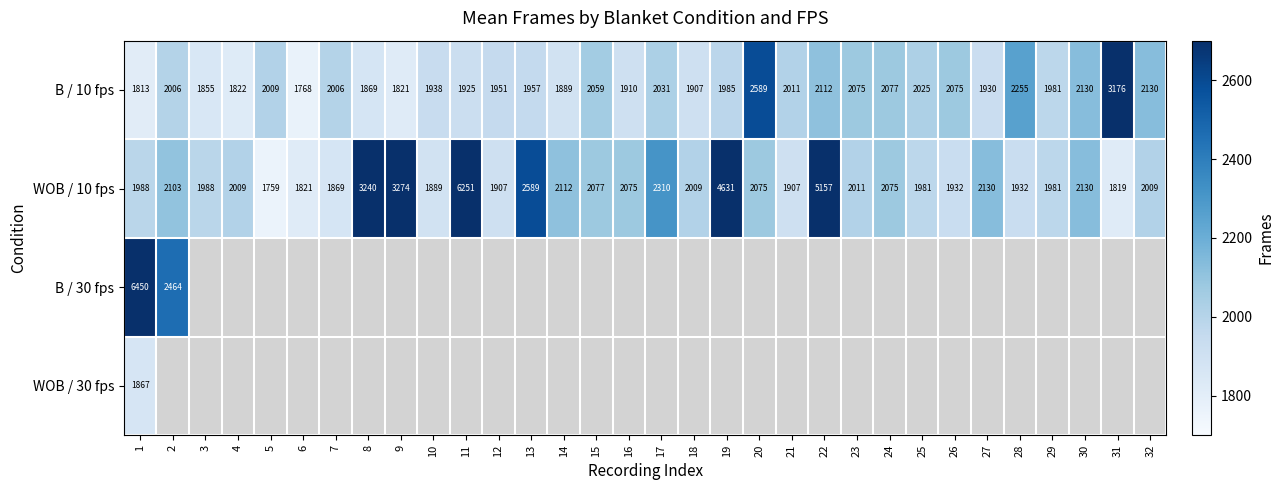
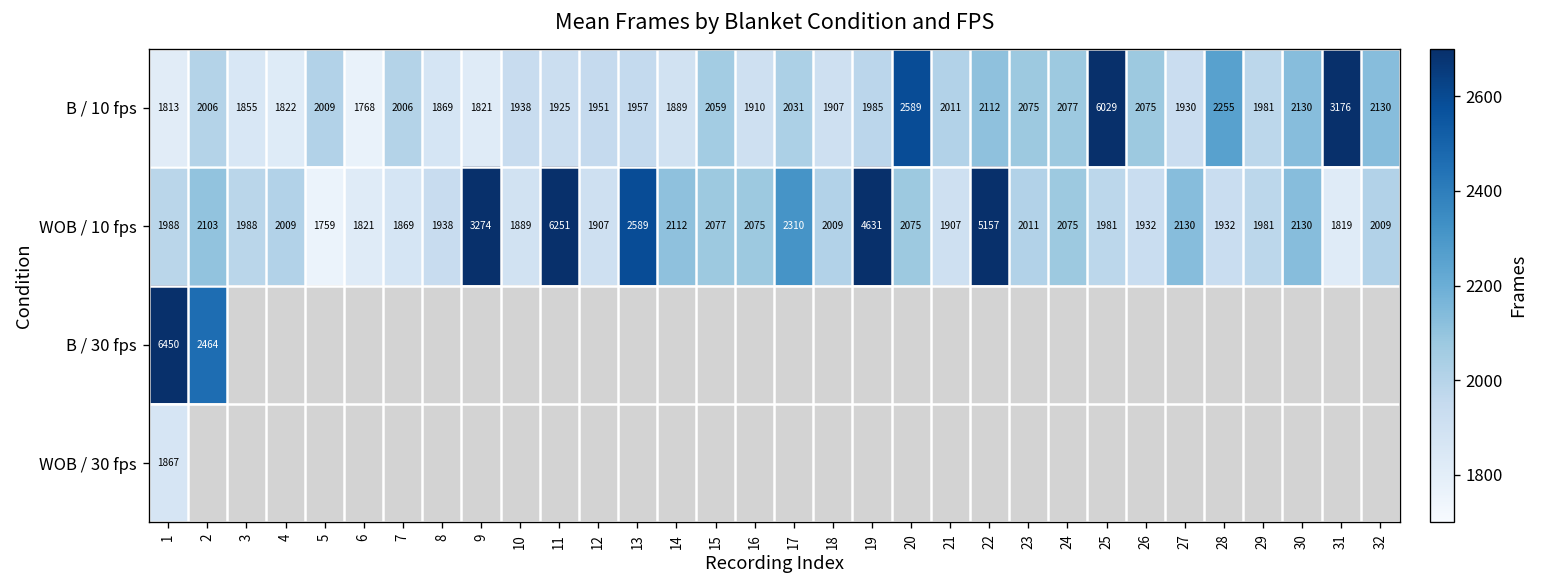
  {
    "B / 10 fps": {
      "1": 1813,
      "2": 2006,
      "3": 1855,
      "4": 1822,
      "5": 2009,
      "6": 1768,
      "7": 2006,
      "8": 1869,
      "9": 1821,
      "10": 1938,
      "11": 1925,
      "12": 1951,
      "13": 1957,
      "14": 1889,
      "15": 2059,
      "16": 1910,
      "17": 2031,
      "18": 1907,
      "19": 1985,
      "20": 2589,
      "21": 2011,
      "22": 2112,
      "23": 2075,
      "24": 2077,
-     "25": 2025,
+     "25": 6029,
      "26": 2075,
      "27": 1930,
      "28": 2255,
      "29": 1981,
      "30": 2130,
      "31": 3176,
      "32": 2130
    },
    "WOB / 10 fps": {
      "1": 1988,
      "2": 2103,
      "3": 1988,
      "4": 2009,
      "5": 1759,
      "6": 1821,
      "7": 1869,
-     "8": 3240,
+     "8": 1938,
      "9": 3274,
      "10": 1889,
      "11": 6251,
      "12": 1907,
      "13": 2589,
      "14": 2112,
      "15": 2077,
      "16": 2075,
      "17": 2310,
      "18": 2009,
      "19": 4631,
      "20": 2075,
      "21": 1907,
      "22": 5157,
      "23": 2011,
      "24": 2075,
      "25": 1981,
      "26": 1932,
      "27": 2130,
      "28": 1932,
      "29": 1981,
      "30": 2130,
      "31": 1819,
      "32": 2009
    },
    "B / 30 fps": {
      "1": 6450,
      "2": 2464
    },
    "WOB / 30 fps": {
      "1": 1867
    }
  }
